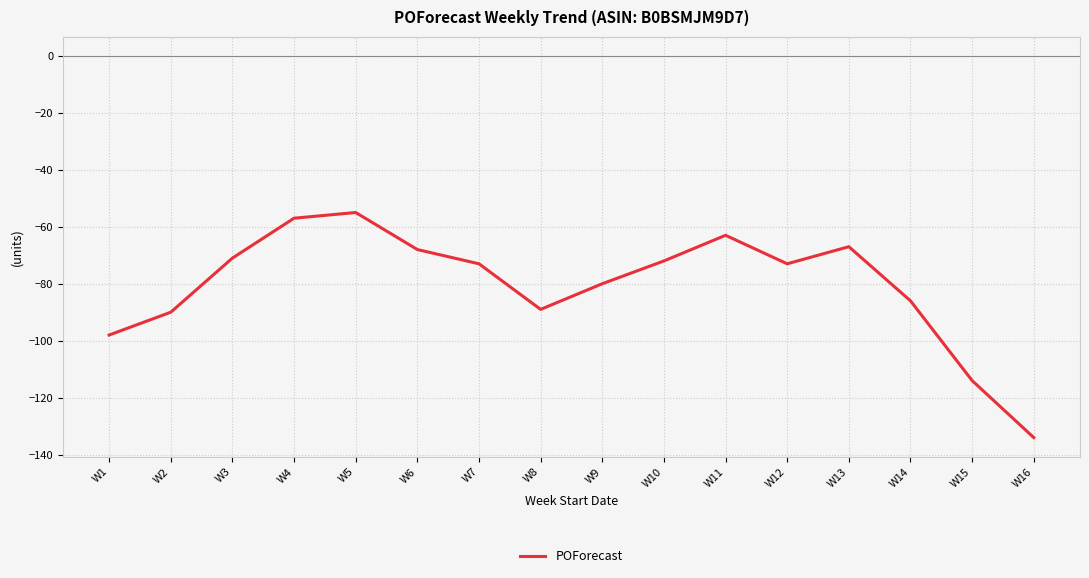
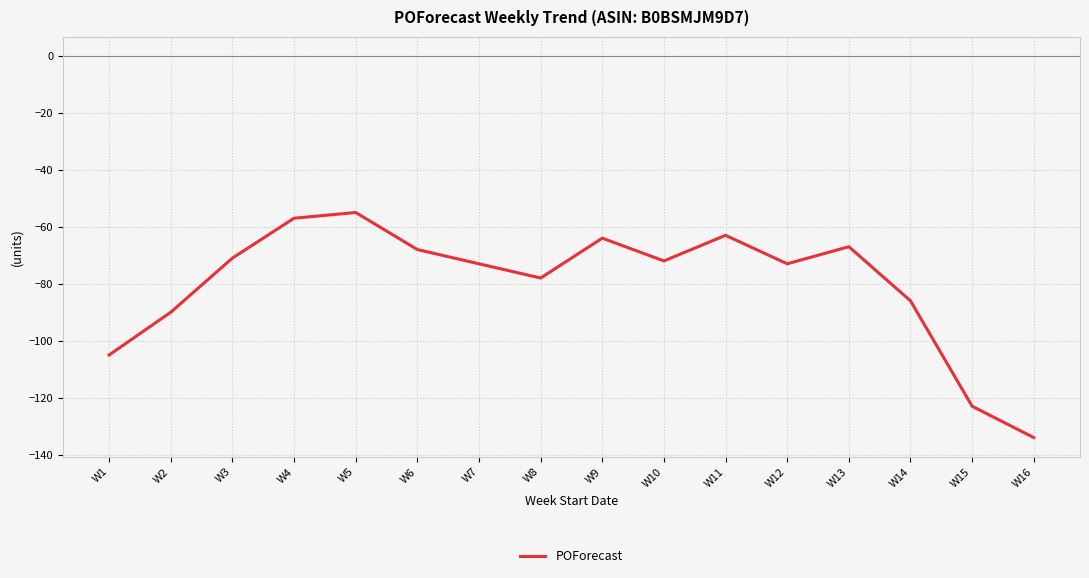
  {
-   "W1": -98,
+   "W1": -105,
    "W2": -90,
    "W3": -71,
    "W4": -57,
    "W5": -55,
    "W6": -68,
    "W7": -73,
-   "W8": -89,
-   "W9": -80,
+   "W8": -78,
+   "W9": -64,
    "W10": -72,
    "W11": -63,
    "W12": -73,
    "W13": -67,
    "W14": -86,
-   "W15": -114,
+   "W15": -123,
    "W16": -134
  }
